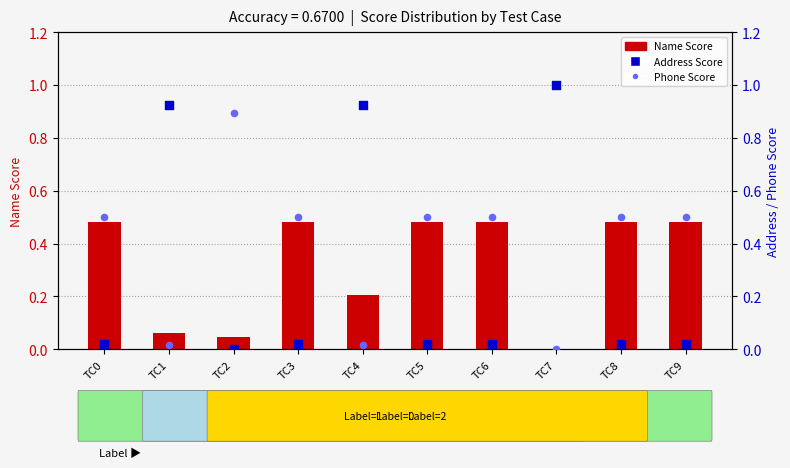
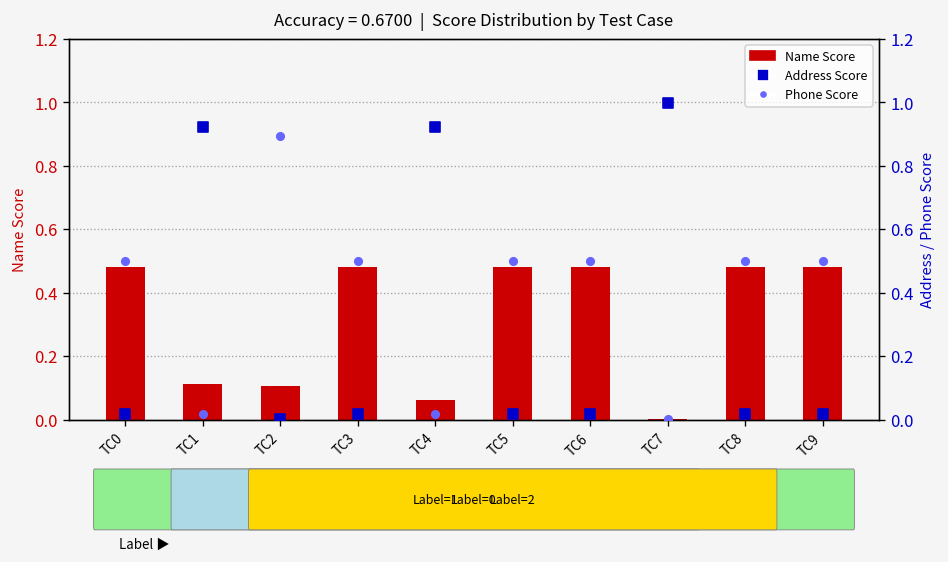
  {
    "Name Score": {
      "TC0": 0.48,
-     "TC1": 0.06,
-     "TC2": 0.04,
+     "TC1": 0.11,
+     "TC2": 0.10,
      "TC3": 0.48,
-     "TC4": 0.20,
+     "TC4": 0.06,
      "TC5": 0.48,
      "TC6": 0.48,
      "TC8": 0.48,
      "TC9": 0.48
    }
  }
